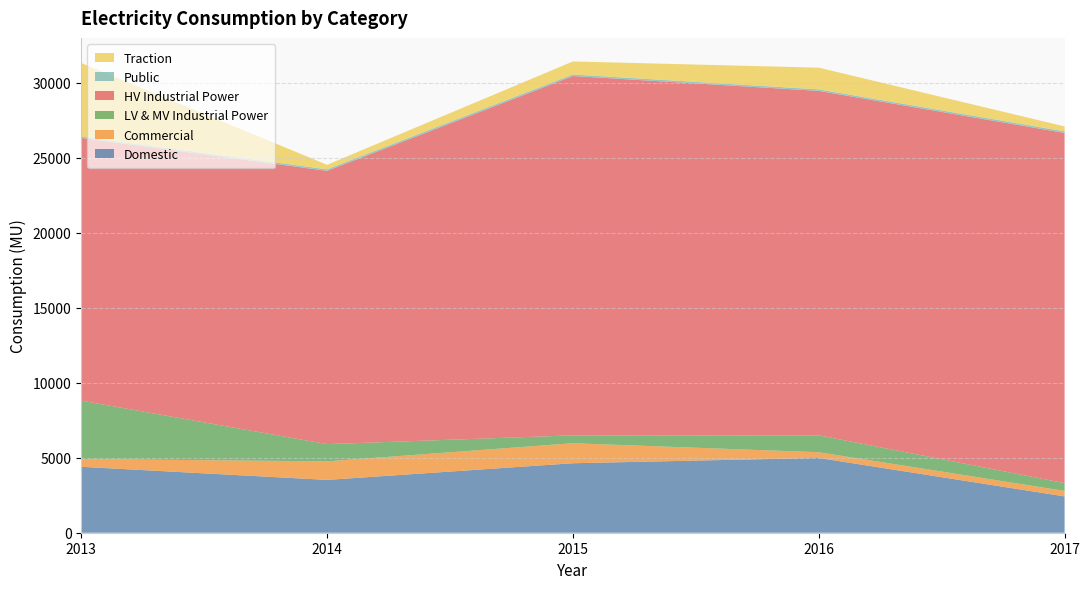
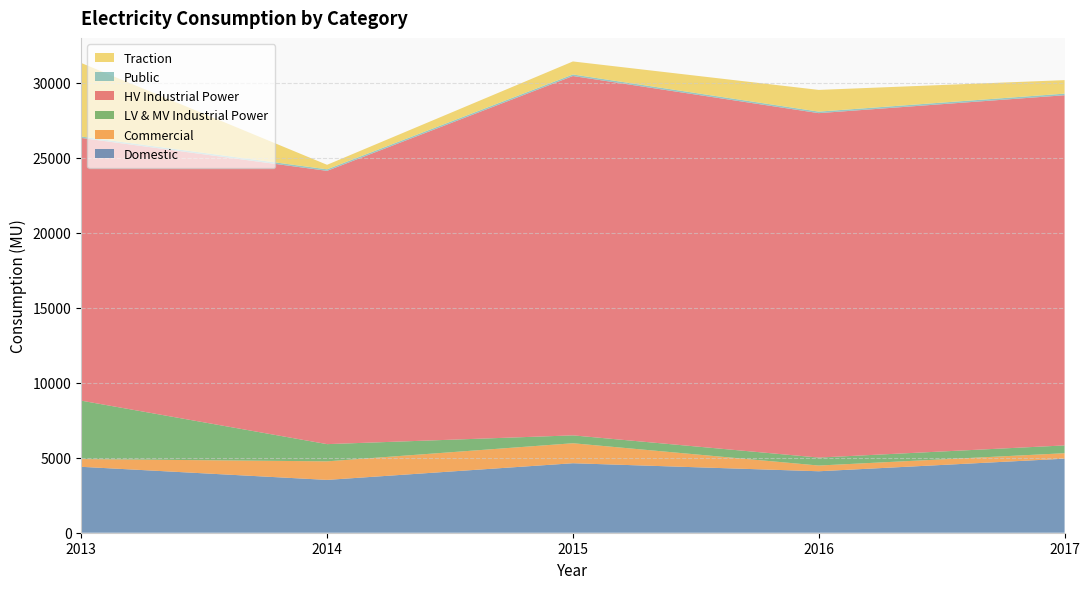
  {
    "Domestic": {
      "2013": 4400,
      "2014": 3500,
      "2015": 4600,
-     "2016": 5000,
-     "2017": 2400
+     "2016": 4100,
+     "2017": 4900
    },
    "Commercial": {
      "2013": 500,
      "2014": 1200,
      "2015": 1300,
      "2016": 400,
      "2017": 400
    },
    "LV & MV Industrial Power": {
      "2013": 3900,
      "2014": 1100,
      "2015": 500,
-     "2016": 1100,
+     "2016": 500,
      "2017": 500
    },
    "Traction": {
      "2013": 4900,
      "2014": 300,
      "2015": 900,
      "2016": 1400,
-     "2017": 300
+     "2017": 900
    }
  }
